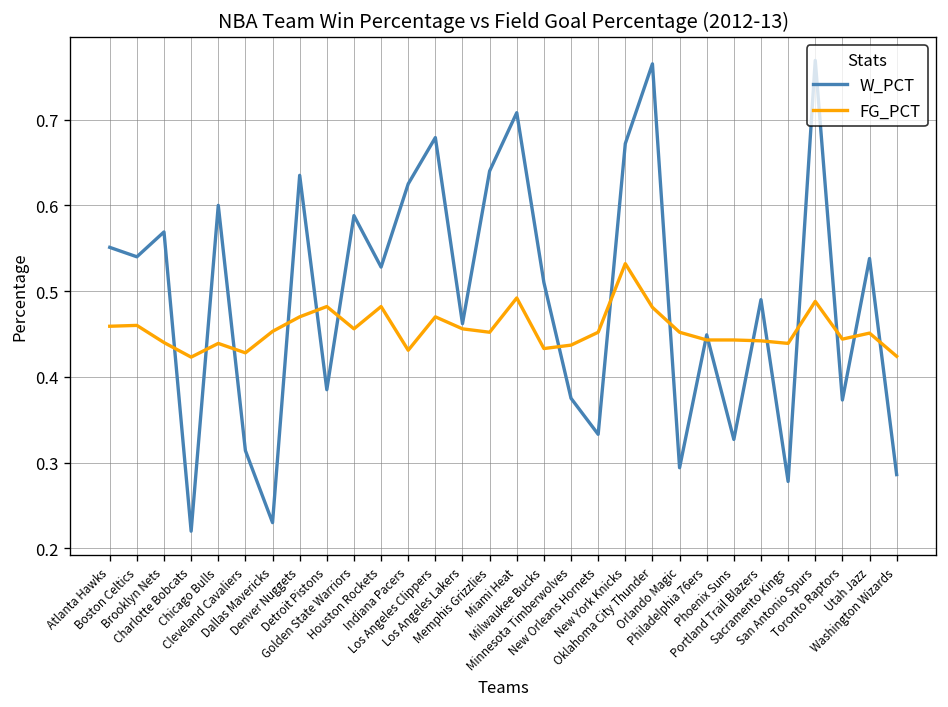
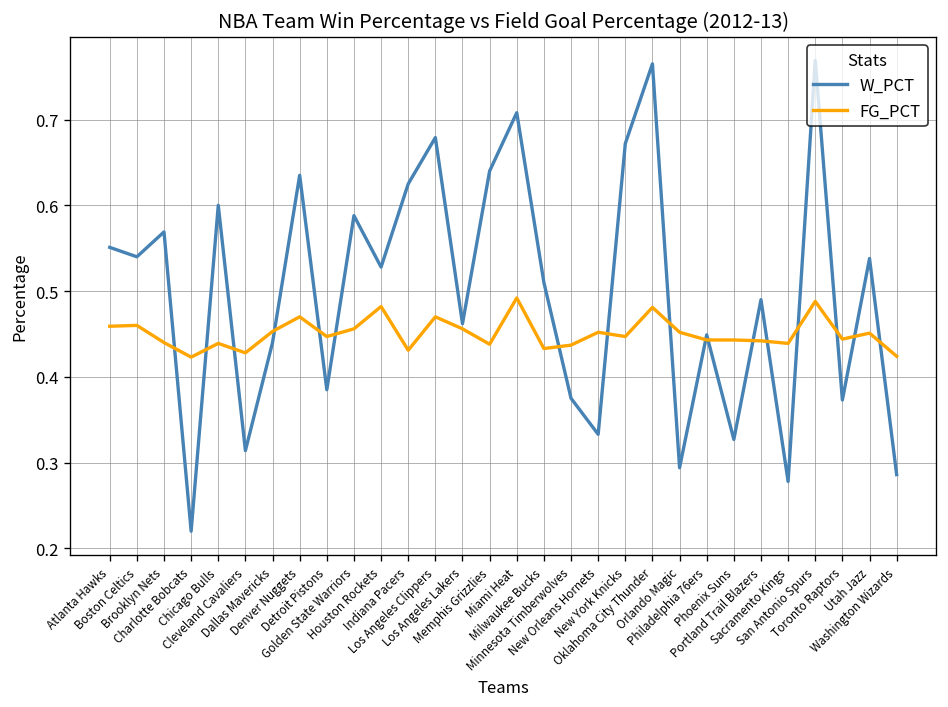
  {
    "W_PCT": {
      "Atlanta Hawks": 0.55,
      "Boston Celtics": 0.54,
      "Brooklyn Nets": 0.57,
      "Charlotte Bobcats": 0.22,
      "Chicago Bulls": 0.60,
      "Cleveland Cavaliers": 0.31,
-     "Dallas Mavericks": 0.23,
+     "Dallas Mavericks": 0.44,
      "Denver Nuggets": 0.64,
      "Detroit Pistons": 0.39,
      "Golden State Warriors": 0.59,
      "Houston Rockets": 0.53,
      "Indiana Pacers": 0.63,
      "Los Angeles Clippers": 0.68,
      "Los Angeles Lakers": 0.46,
      "Memphis Grizzlies": 0.64,
      "Miami Heat": 0.71,
      "Milwaukee Bucks": 0.51,
      "Minnesota Timberwolves": 0.38,
      "New Orleans Hornets": 0.33,
      "New York Knicks": 0.67,
      "Oklahoma City Thunder": 0.77,
      "Orlando Magic": 0.29,
      "Philadelphia 76ers": 0.45,
      "Phoenix Suns": 0.33,
      "Portland Trail Blazers": 0.49,
      "Sacramento Kings": 0.28,
      "Toronto Raptors": 0.37,
      "Utah Jazz": 0.54,
      "Washington Wizards": 0.29
    },
    "FG_PCT": {
      "Atlanta Hawks": 0.46,
      "Boston Celtics": 0.46,
      "Brooklyn Nets": 0.44,
      "Charlotte Bobcats": 0.42,
      "Chicago Bulls": 0.44,
      "Cleveland Cavaliers": 0.43,
      "Dallas Mavericks": 0.45,
      "Denver Nuggets": 0.47,
-     "Detroit Pistons": 0.48,
+     "Detroit Pistons": 0.45,
      "Golden State Warriors": 0.46,
      "Houston Rockets": 0.48,
      "Indiana Pacers": 0.43,
      "Los Angeles Clippers": 0.47,
      "Los Angeles Lakers": 0.46,
-     "Memphis Grizzlies": 0.45,
+     "Memphis Grizzlies": 0.44,
      "Miami Heat": 0.49,
      "Milwaukee Bucks": 0.43,
      "Minnesota Timberwolves": 0.44,
      "New Orleans Hornets": 0.45,
-     "New York Knicks": 0.53,
+     "New York Knicks": 0.45,
      "Oklahoma City Thunder": 0.48,
      "Orlando Magic": 0.45,
      "Philadelphia 76ers": 0.44,
      "Phoenix Suns": 0.44,
      "Portland Trail Blazers": 0.44,
      "Sacramento Kings": 0.44,
      "San Antonio Spurs": 0.49,
      "Toronto Raptors": 0.44,
      "Utah Jazz": 0.45,
      "Washington Wizards": 0.42
    }
  }
